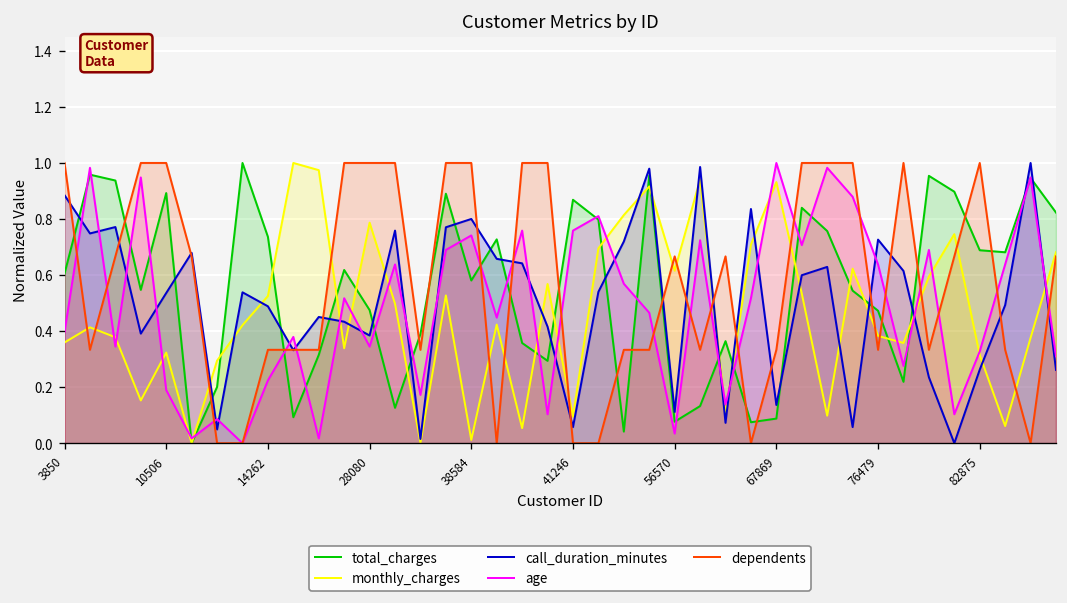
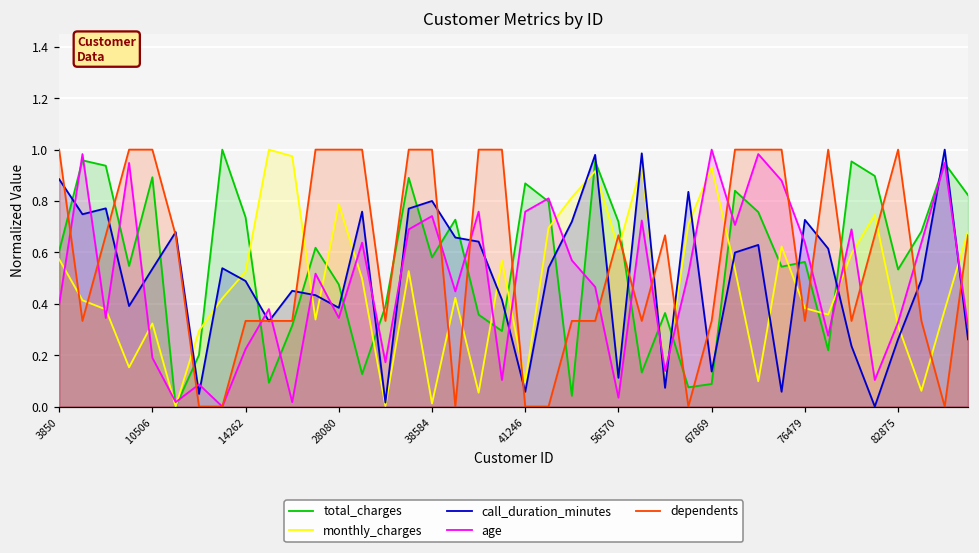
  {
    "total_charges": {
      "3850": 0.61,
      "10506": 0.89,
      "14262": 0.74,
      "28080": 0.48,
      "38584": 0.58,
      "41246": 0.87,
-     "56570": 0.08,
+     "56570": 0.72,
      "67869": 0.09,
-     "76479": 0.47,
-     "82875": 0.69
+     "76479": 0.56,
+     "82875": 0.53
    },
    "monthly_charges": {
-     "3850": 0.36,
+     "3850": 0.57,
      "10506": 0.32,
      "14262": 0.53,
      "28080": 0.79,
      "38584": 0.01,
      "41246": 0.10,
      "56570": 0.62,
      "67869": 0.93,
      "76479": 0.38,
      "82875": 0.31
    },
    "call_duration_minutes": {
      "3850": 0.88,
      "10506": 0.54,
      "14262": 0.49,
      "28080": 0.38,
      "38584": 0.80,
      "41246": 0.06,
      "56570": 0.11,
      "67869": 0.14,
      "76479": 0.73,
      "82875": 0.26
    },
    "age": {
      "3850": 0.40,
      "10506": 0.19,
      "14262": 0.22,
      "28080": 0.34,
      "38584": 0.74,
      "41246": 0.76,
      "56570": 0.03,
      "67869": 1.00,
      "76479": 0.64,
      "82875": 0.33
    },
    "dependents": {
      "3850": 1.00,
      "10506": 1.00,
      "14262": 0.33,
      "28080": 1.00,
      "38584": 1.00,
      "41246": 0.00,
      "56570": 0.67,
      "67869": 0.33,
      "76479": 0.33,
      "82875": 1.00
    }
  }
